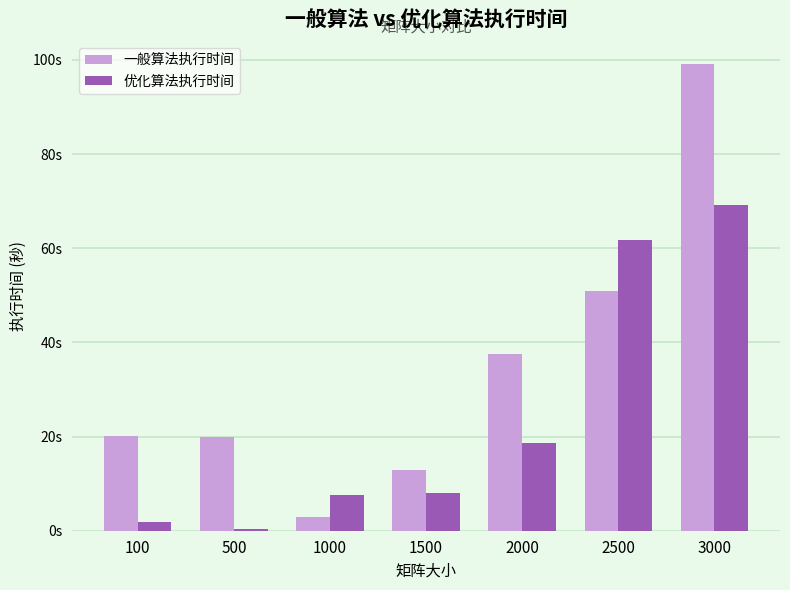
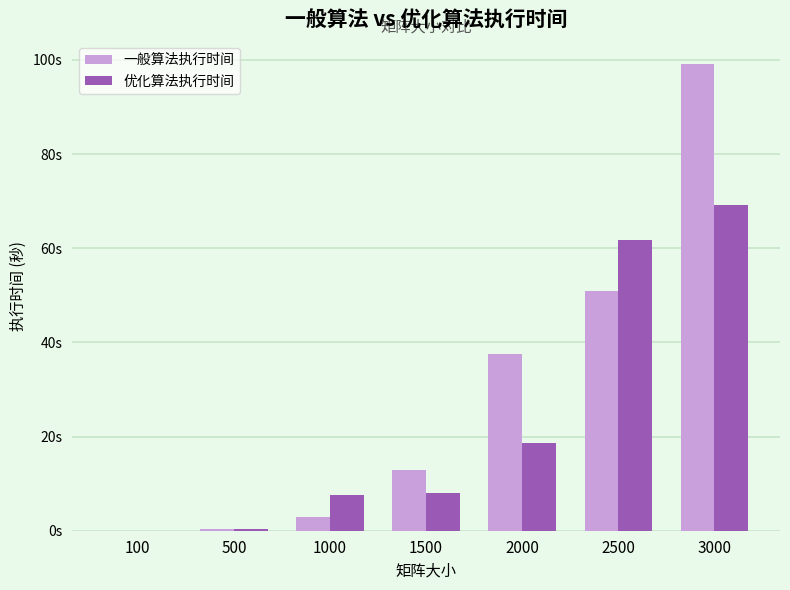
  {
    "一般算法执行时间": {
-     "100": "20s",
-     "500": "20s",
+     "100": "0s",
+     "500": "0s",
      "1000": "3s",
      "1500": "13s",
      "2000": "38s",
      "2500": "51s",
      "3000": "99s"
    },
    "优化算法执行时间": {
-     "100": "2s",
+     "100": "0s",
      "1000": "8s",
      "1500": "8s",
      "2000": "19s",
      "2500": "62s",
      "3000": "69s"
    }
  }
